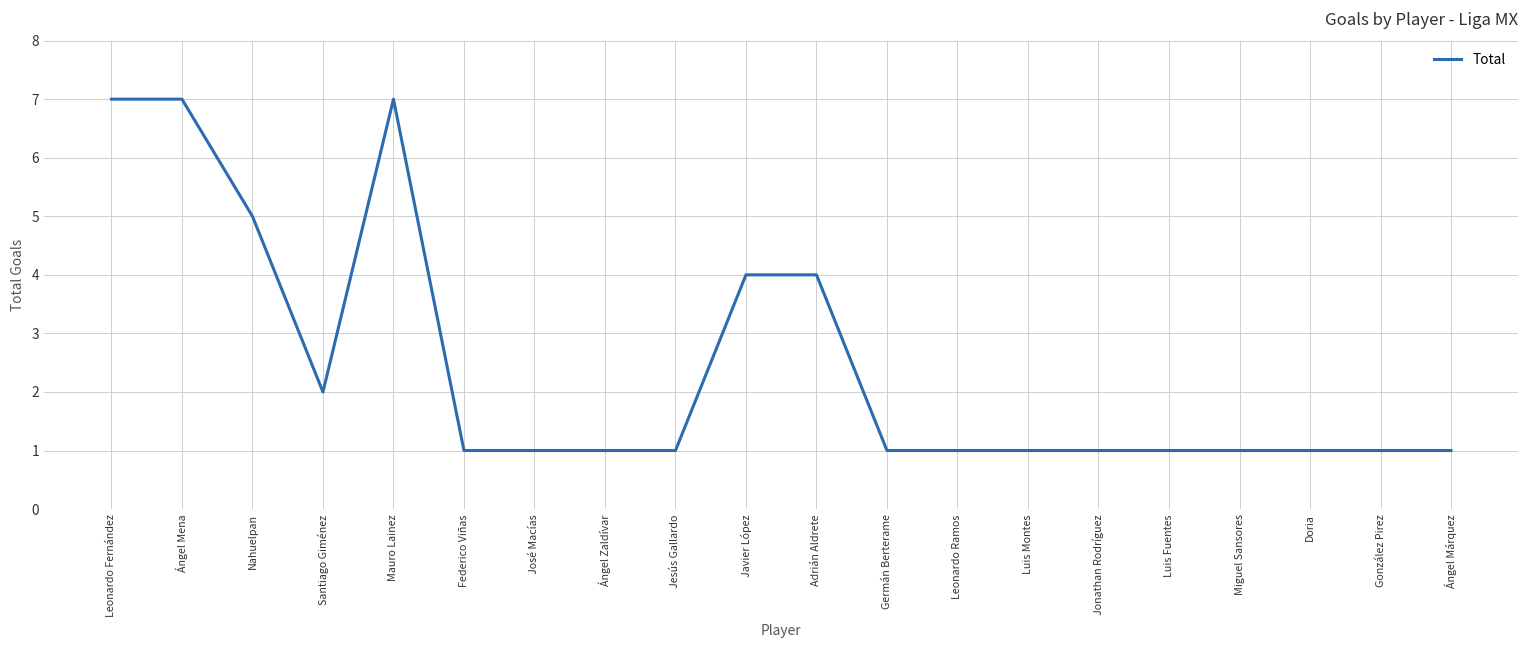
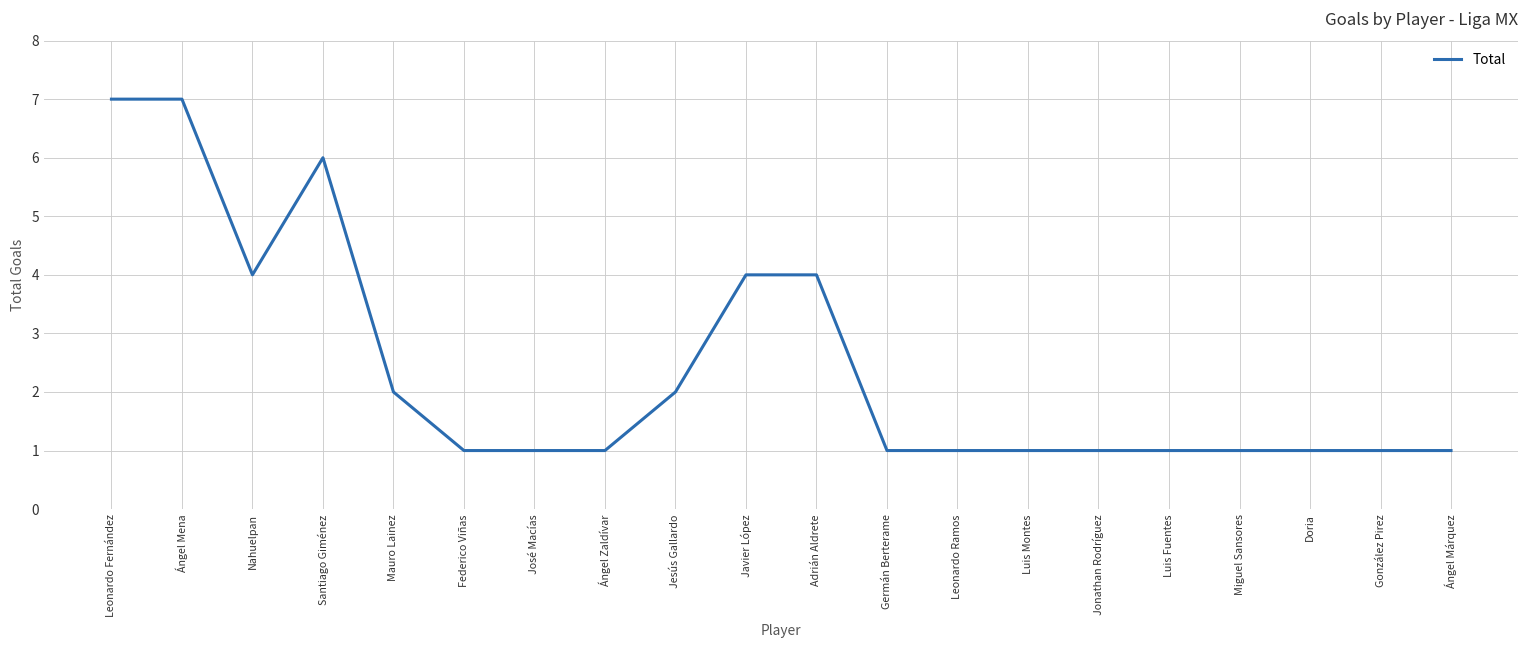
  {
    "Leonardo Fernández": 7,
    "Ángel Mena": 7,
-   "Nahuelpan": 5,
-   "Santiago Giménez": 2,
-   "Mauro Lainez": 7,
+   "Nahuelpan": 4,
+   "Santiago Giménez": 6,
+   "Mauro Lainez": 2,
    "Federico Viñas": 1,
    "José Macías": 1,
    "Ángel Zaldívar": 1,
-   "Jesús Gallardo": 1,
+   "Jesús Gallardo": 2,
    "Javier López": 4,
    "Adrián Aldrete": 4,
    "Germán Berterame": 1,
    "Leonardo Ramos": 1,
    "Luis Montes": 1,
    "Jonathan Rodríguez": 1,
    "Luis Fuentes": 1,
    "Miguel Sansores": 1,
    "Doria": 1,
    "González Pirez": 1,
    "Ángel Márquez": 1
  }
